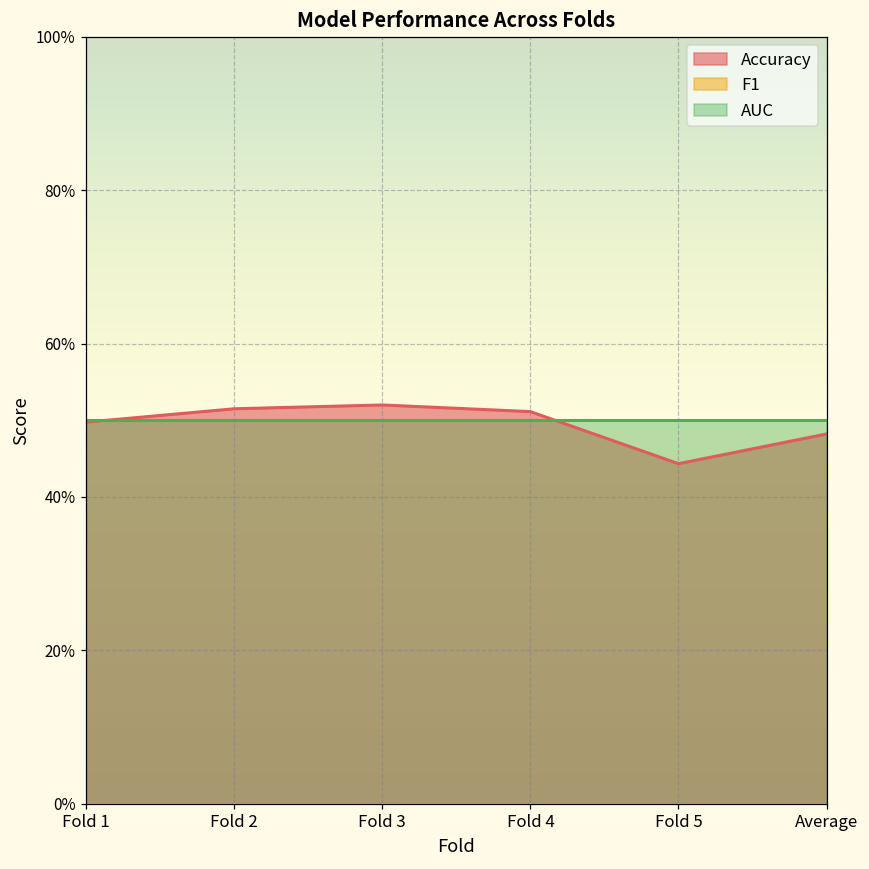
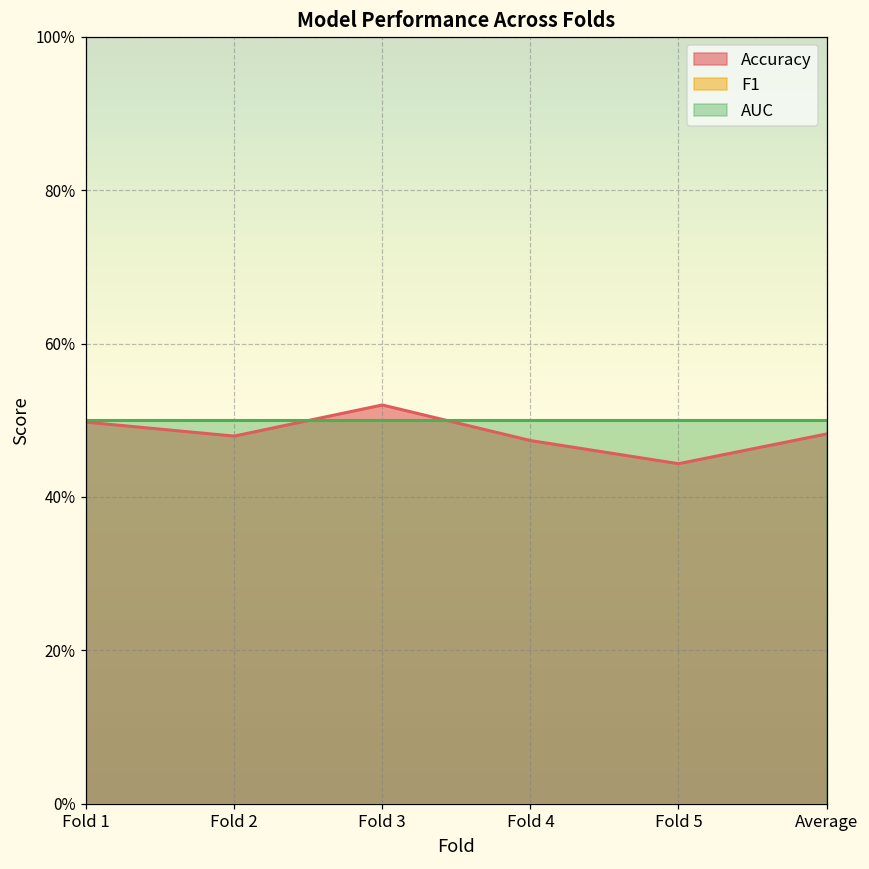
  {
    "Accuracy": {
-     "Fold 2": "51%",
+     "Fold 2": "48%",
      "Fold 3": "52%",
-     "Fold 4": "51%",
+     "Fold 4": "47%",
      "Fold 5": "44%",
      "Average": "48%"
    },
    "F1": {
      "Fold 1": "0%",
      "Fold 2": "0%",
      "Fold 3": "0%",
      "Fold 4": "0%",
      "Fold 5": "0%",
      "Average": "0%"
    },
    "AUC": {
      "Fold 2": "50%",
      "Fold 3": "50%",
      "Fold 4": "50%",
      "Fold 5": "50%",
      "Average": "50%"
    }
  }
